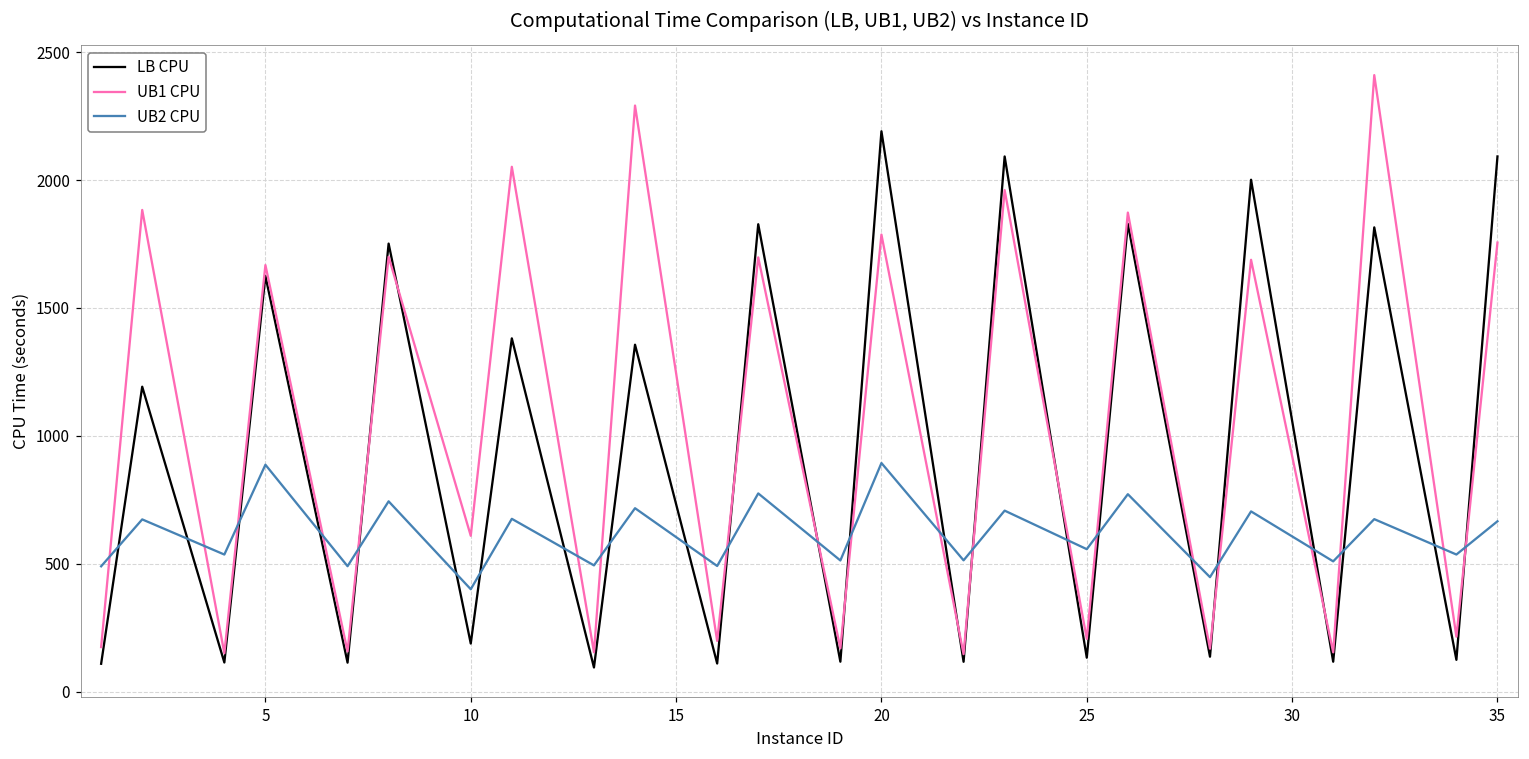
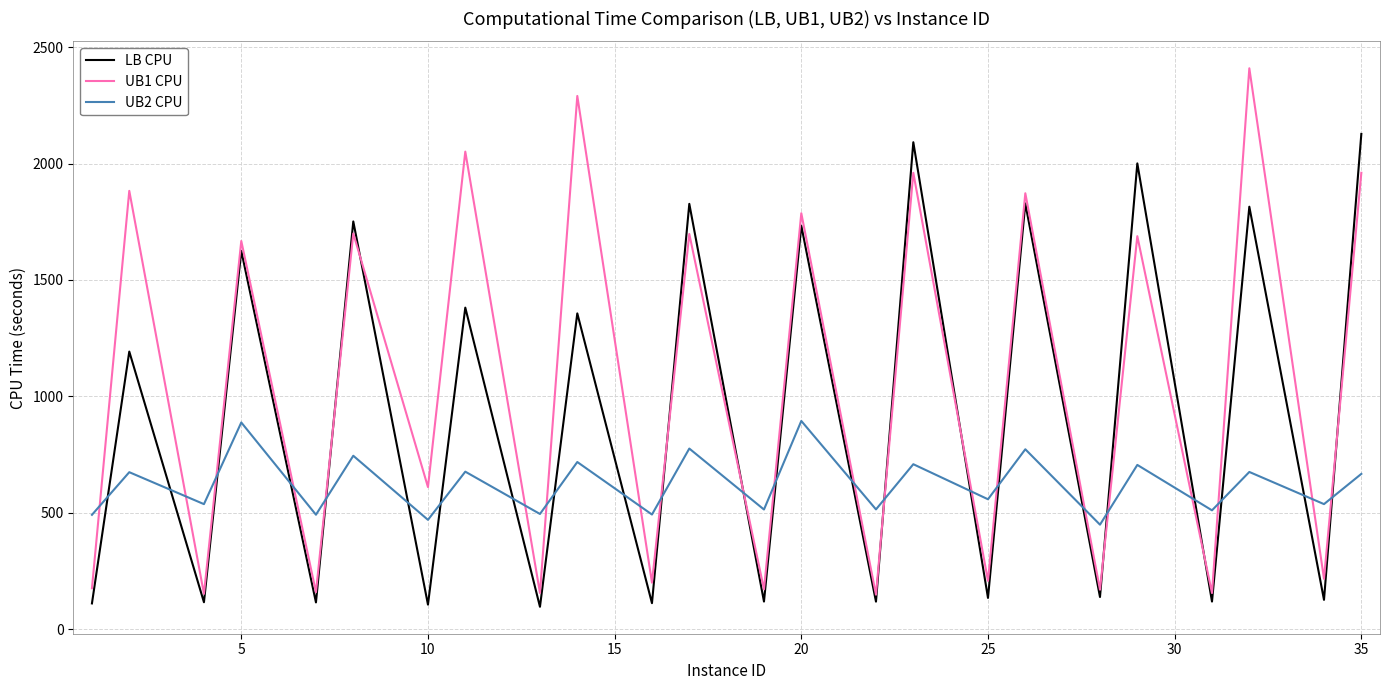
  {
    "LB CPU": {
      "5": 1630,
-     "10": 190,
-     "20": 2190,
+     "10": 110,
+     "20": 1730,
      "25": 130,
-     "35": 2090
+     "35": 2130
    },
    "UB1 CPU": {
      "5": 1670,
      "10": 610,
      "20": 1790,
      "25": 210,
-     "35": 1760
+     "35": 1960
    },
    "UB2 CPU": {
      "5": 890,
-     "10": 400,
+     "10": 470,
      "20": 890,
      "25": 560,
      "35": 670
    }
  }
